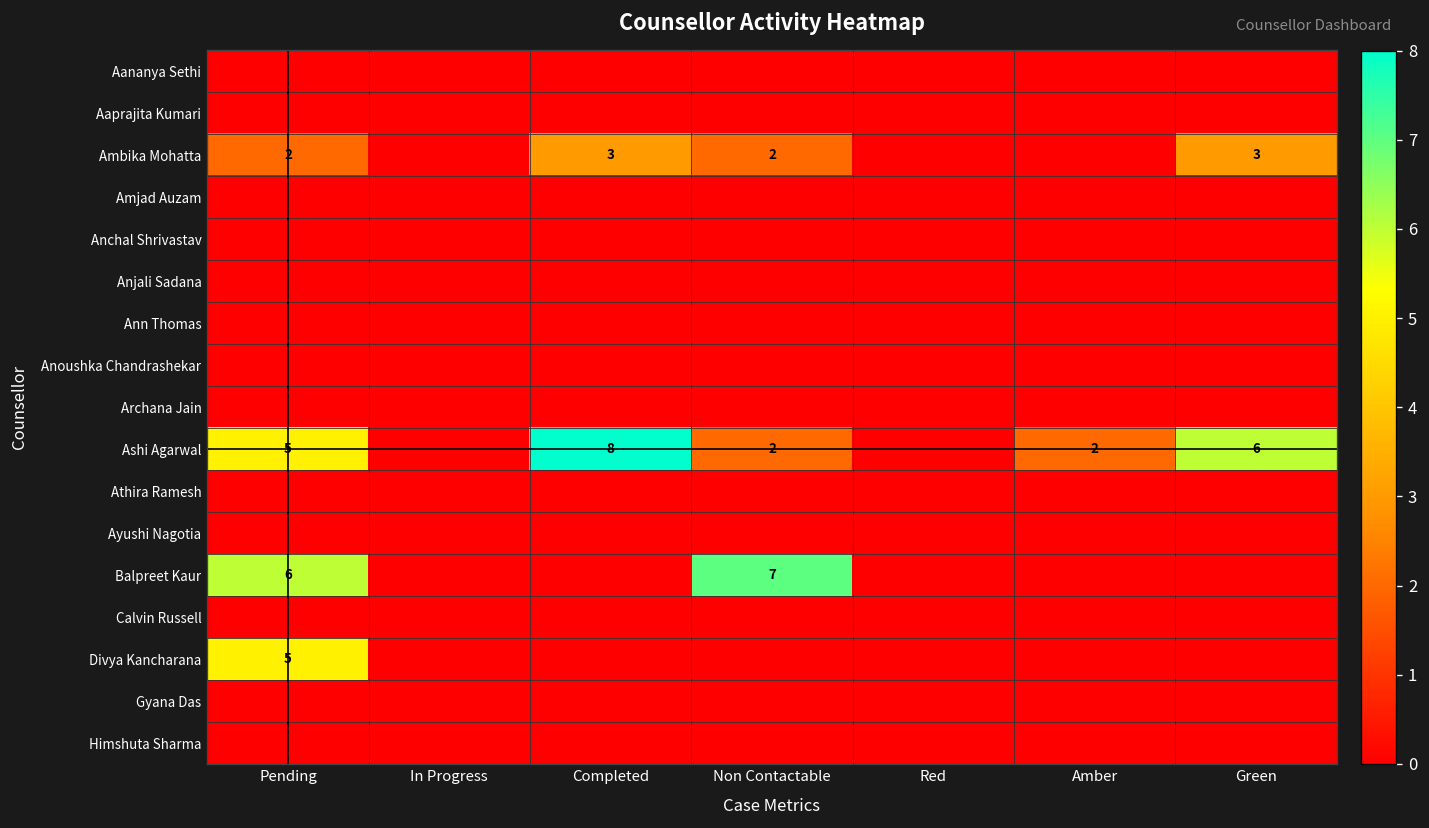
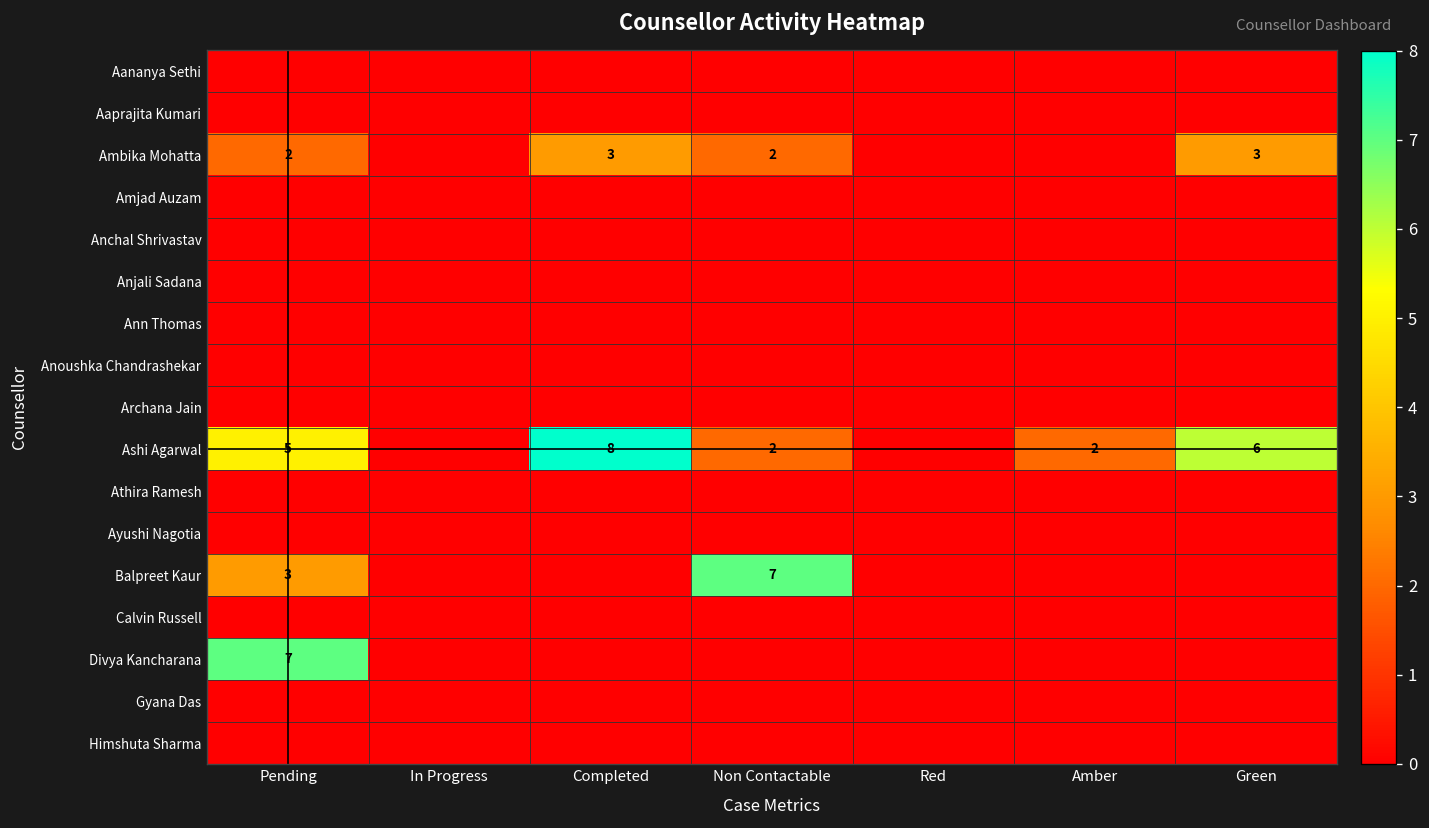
  {
    "Ambika Mohatta": {
      "Pending": 2,
      "Completed": 3,
      "Non Contactable": 2,
      "Green": 3
    },
    "Ashi Agarwal": {
      "Pending": 5,
      "Completed": 8,
      "Non Contactable": 2,
      "Amber": 2,
      "Green": 6
    },
    "Balpreet Kaur": {
-     "Pending": 6,
+     "Pending": 3,
      "Non Contactable": 7
    },
    "Divya Kancharana": {
-     "Pending": 5
+     "Pending": 7
    }
  }
